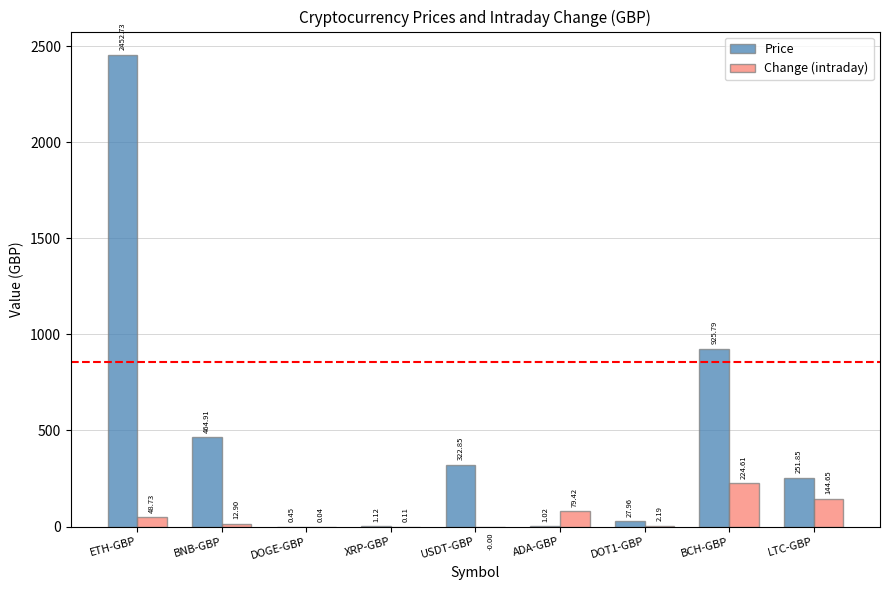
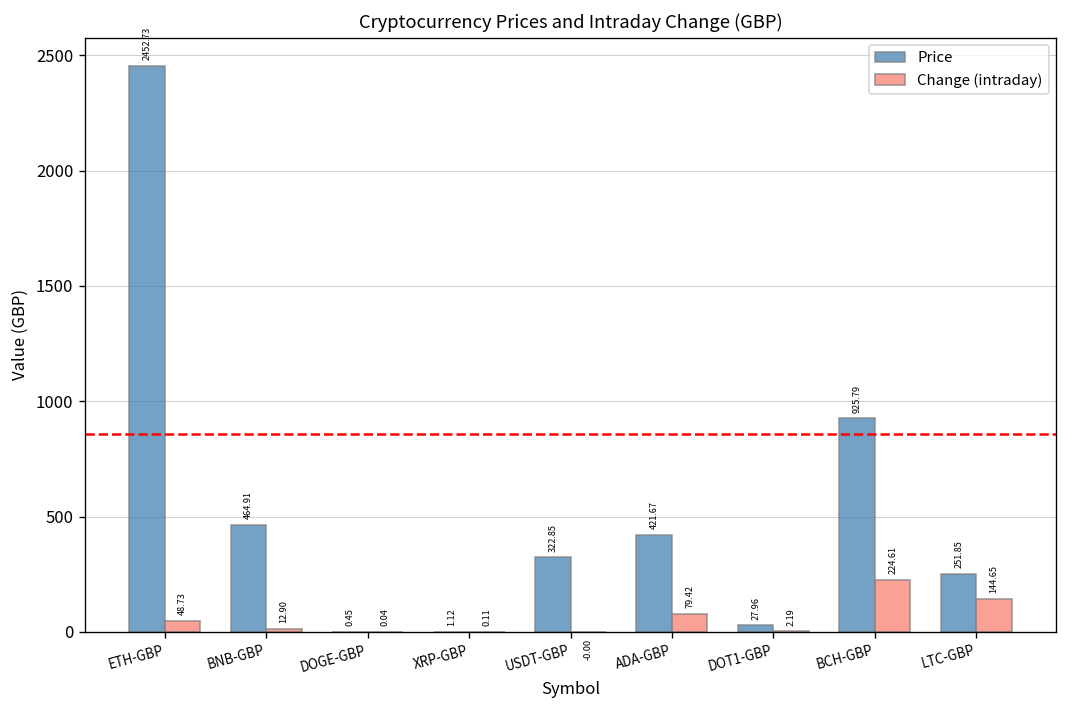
  {
    "Price": {
      "ETH-GBP": 2452.73,
      "BNB-GBP": 464.91,
      "DOGE-GBP": 0.45,
      "XRP-GBP": 1.12,
      "USDT-GBP": 322.85,
-     "ADA-GBP": 1.02,
+     "ADA-GBP": 421.67,
      "DOT1-GBP": 27.96,
      "BCH-GBP": 925.79,
      "LTC-GBP": 251.85
    },
    "Change (intraday)": {
      "ETH-GBP": 48.73,
      "BNB-GBP": 12.90,
      "DOGE-GBP": 0.04,
      "XRP-GBP": 0.11,
      "USDT-GBP": -0.00,
      "ADA-GBP": 79.42,
      "DOT1-GBP": 2.19,
      "BCH-GBP": 224.61,
      "LTC-GBP": 144.65
    }
  }
